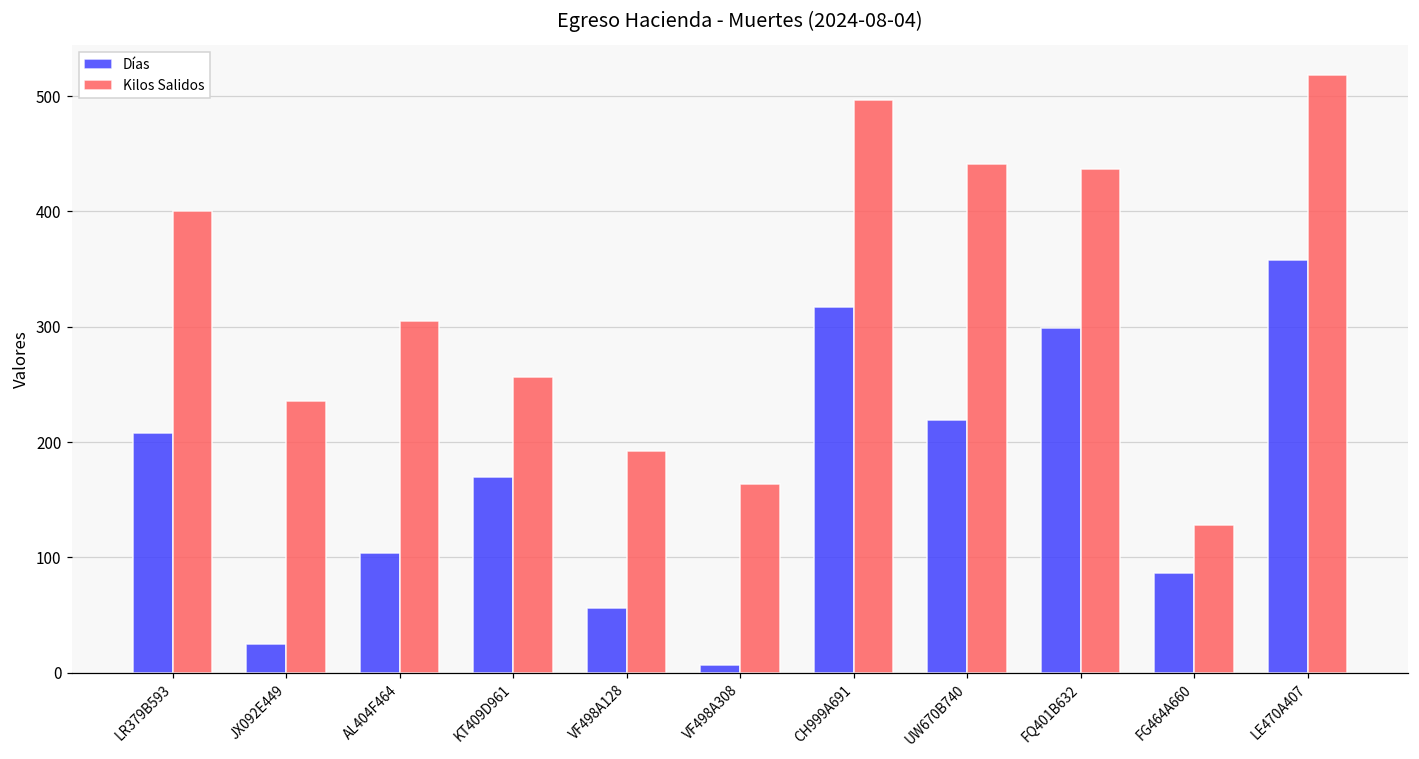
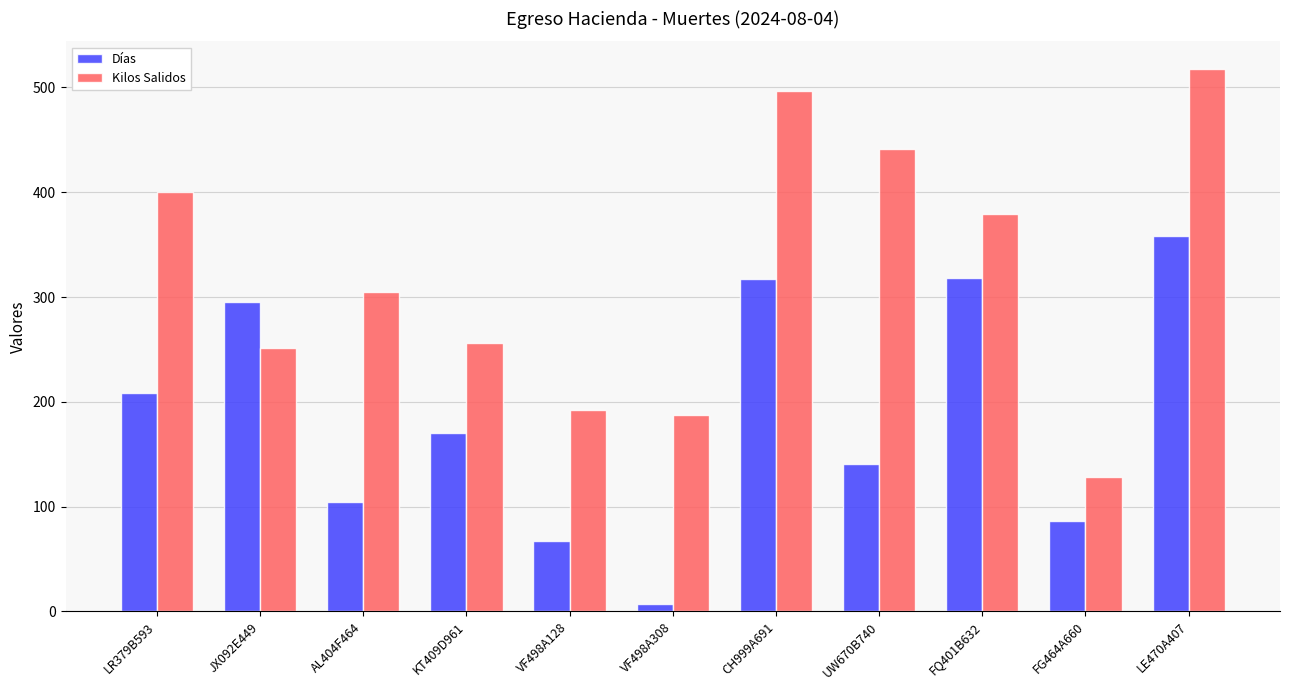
  {
    "Días": {
      "LR379B593": 208,
-     "JX092E449": 25,
+     "JX092E449": 295,
      "AL404F464": 104,
      "KT409D961": 170,
-     "VF498A128": 56,
+     "VF498A128": 67,
      "VF498A308": 7,
      "CH999A691": 317,
-     "UW670B740": 219,
-     "FQ401B632": 299,
+     "UW670B740": 141,
+     "FQ401B632": 318,
      "FG464A660": 86,
      "LE470A407": 358
    },
    "Kilos Salidos": {
      "LR379B593": 400,
-     "JX092E449": 236,
+     "JX092E449": 251,
      "AL404F464": 305,
      "KT409D961": 256,
      "VF498A128": 192,
-     "VF498A308": 164,
+     "VF498A308": 187,
      "CH999A691": 497,
      "UW670B740": 441,
-     "FQ401B632": 437,
+     "FQ401B632": 379,
      "FG464A660": 128,
      "LE470A407": 518
    }
  }
